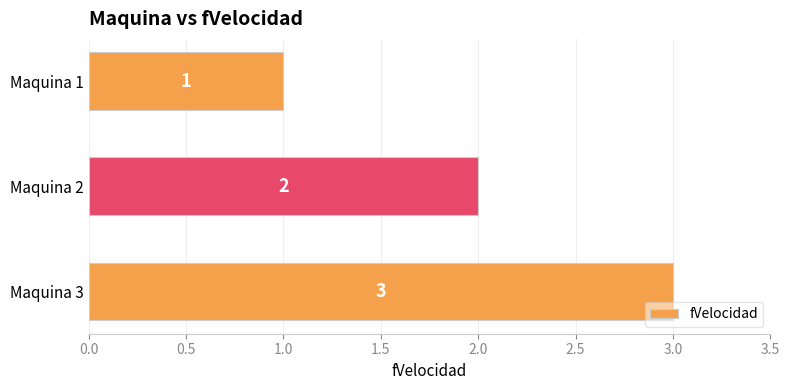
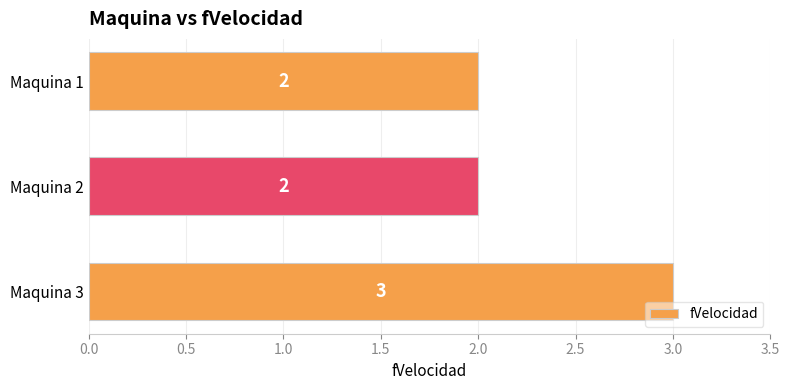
  {
-   "Maquina 1": 1,
+   "Maquina 1": 2,
    "Maquina 2": 2,
    "Maquina 3": 3
  }
